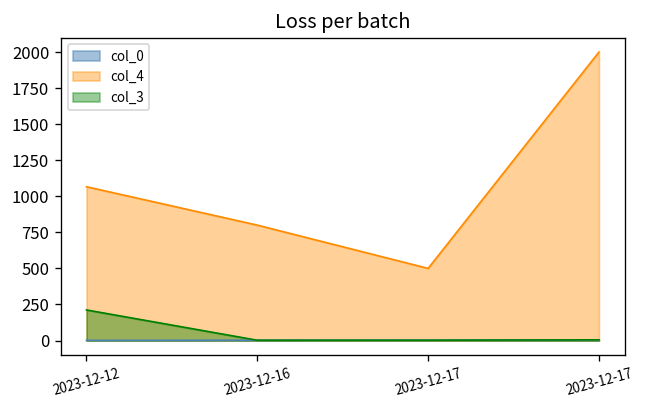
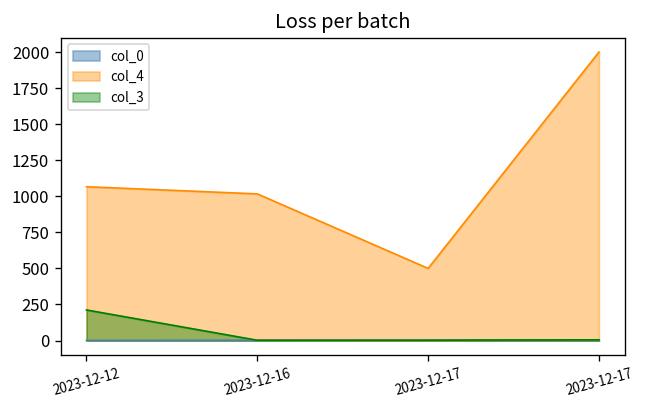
  {
    "col_0": {
      "2023-12-12": 0
    },
    "col_4": {
      "2023-12-12": 1070,
-     "2023-12-16": 800
+     "2023-12-16": 1020
    },
    "col_3": {
      "2023-12-12": 210
    }
  }
